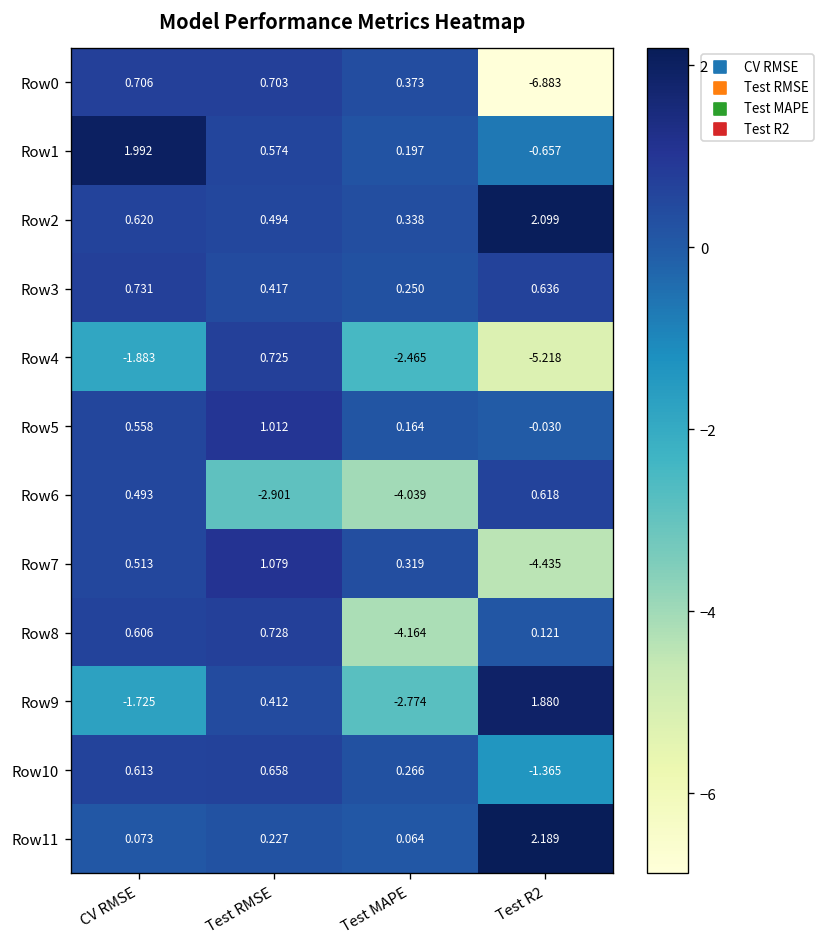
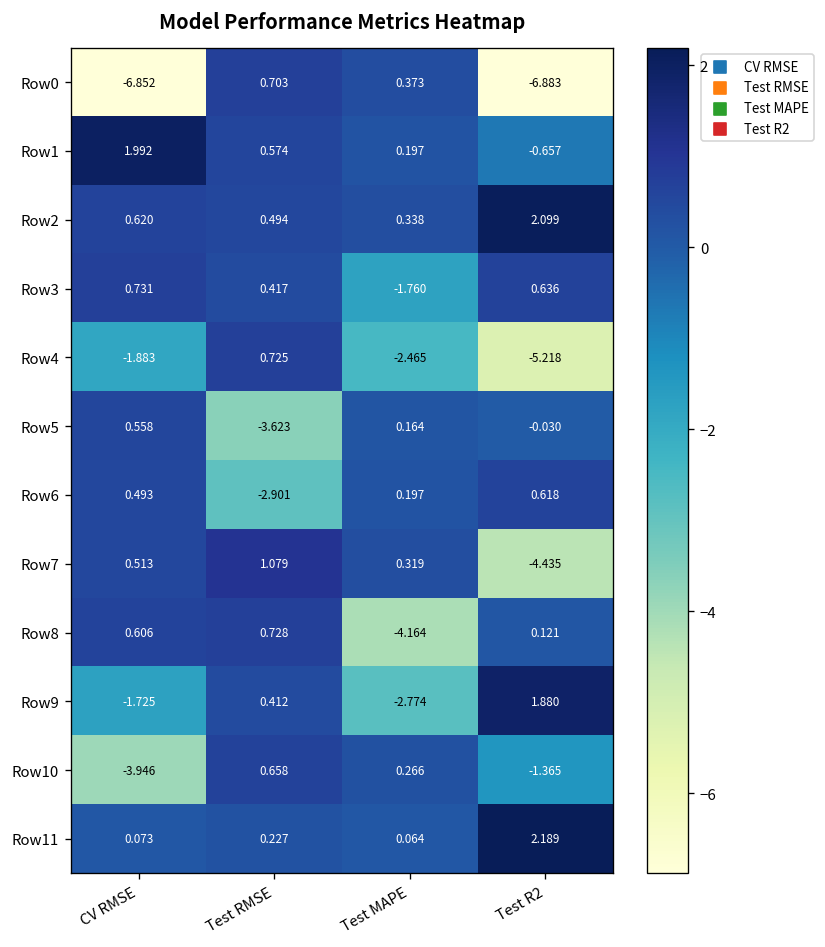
  {
    "Row0": {
-     "CV RMSE": 0.706,
+     "CV RMSE": -6.852,
      "Test RMSE": 0.703,
      "Test MAPE": 0.373,
      "Test R2": -6.883
    },
    "Row1": {
      "CV RMSE": 1.992,
      "Test RMSE": 0.574,
      "Test MAPE": 0.197,
      "Test R2": -0.657
    },
    "Row2": {
      "CV RMSE": 0.620,
      "Test RMSE": 0.494,
      "Test MAPE": 0.338,
      "Test R2": 2.099
    },
    "Row3": {
      "CV RMSE": 0.731,
      "Test RMSE": 0.417,
-     "Test MAPE": 0.250,
+     "Test MAPE": -1.760,
      "Test R2": 0.636
    },
    "Row4": {
      "CV RMSE": -1.883,
      "Test RMSE": 0.725,
      "Test MAPE": -2.465,
      "Test R2": -5.218
    },
    "Row5": {
      "CV RMSE": 0.558,
-     "Test RMSE": 1.012,
+     "Test RMSE": -3.623,
      "Test MAPE": 0.164,
      "Test R2": -0.030
    },
    "Row6": {
      "CV RMSE": 0.493,
      "Test RMSE": -2.901,
-     "Test MAPE": -4.039,
+     "Test MAPE": 0.197,
      "Test R2": 0.618
    },
    "Row7": {
      "CV RMSE": 0.513,
      "Test RMSE": 1.079,
      "Test MAPE": 0.319,
      "Test R2": -4.435
    },
    "Row8": {
      "CV RMSE": 0.606,
      "Test RMSE": 0.728,
      "Test MAPE": -4.164,
      "Test R2": 0.121
    },
    "Row9": {
      "CV RMSE": -1.725,
      "Test RMSE": 0.412,
      "Test MAPE": -2.774,
      "Test R2": 1.880
    },
    "Row10": {
-     "CV RMSE": 0.613,
+     "CV RMSE": -3.946,
      "Test RMSE": 0.658,
      "Test MAPE": 0.266,
      "Test R2": -1.365
    },
    "Row11": {
      "CV RMSE": 0.073,
      "Test RMSE": 0.227,
      "Test MAPE": 0.064,
      "Test R2": 2.189
    }
  }
